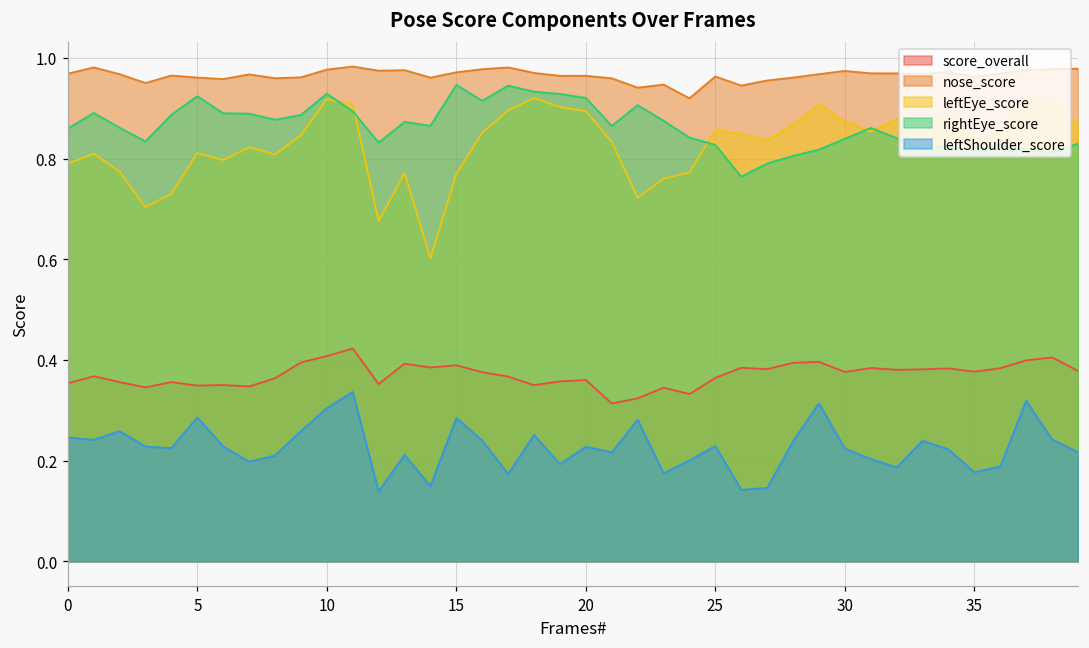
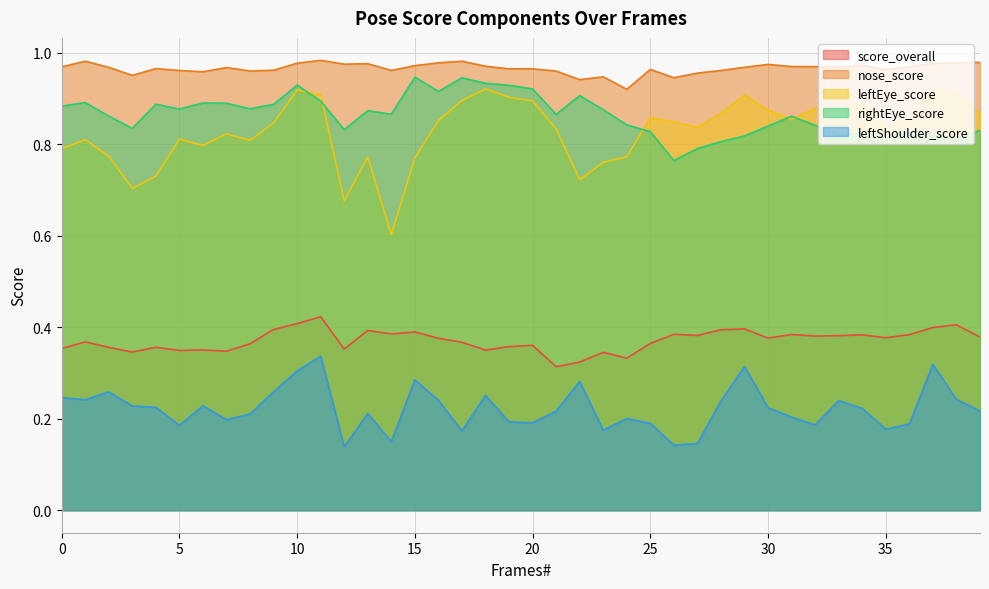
  {
    "rightEye_score": {
-     "0": 0.86,
-     "5": 0.92,
+     "0": 0.88,
+     "5": 0.88,
      "10": 0.93,
      "15": 0.95,
      "20": 0.92,
      "25": 0.83,
      "30": 0.84
    },
    "leftShoulder_score": {
      "0": 0.25,
-     "5": 0.29,
+     "5": 0.19,
      "10": 0.30,
      "15": 0.28,
-     "20": 0.23,
-     "25": 0.23,
+     "20": 0.19,
+     "25": 0.19,
      "30": 0.22,
      "35": 0.18
    }
  }
